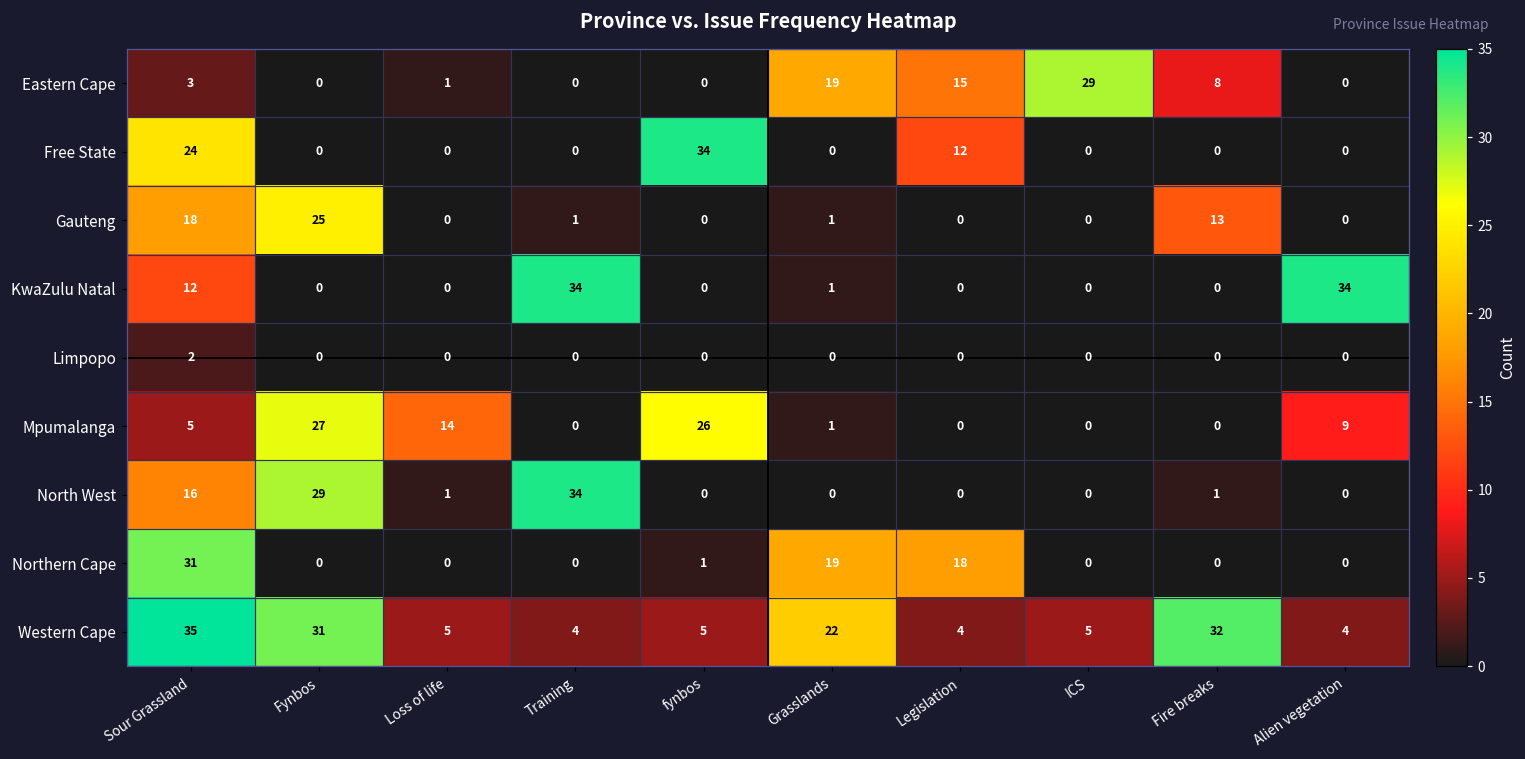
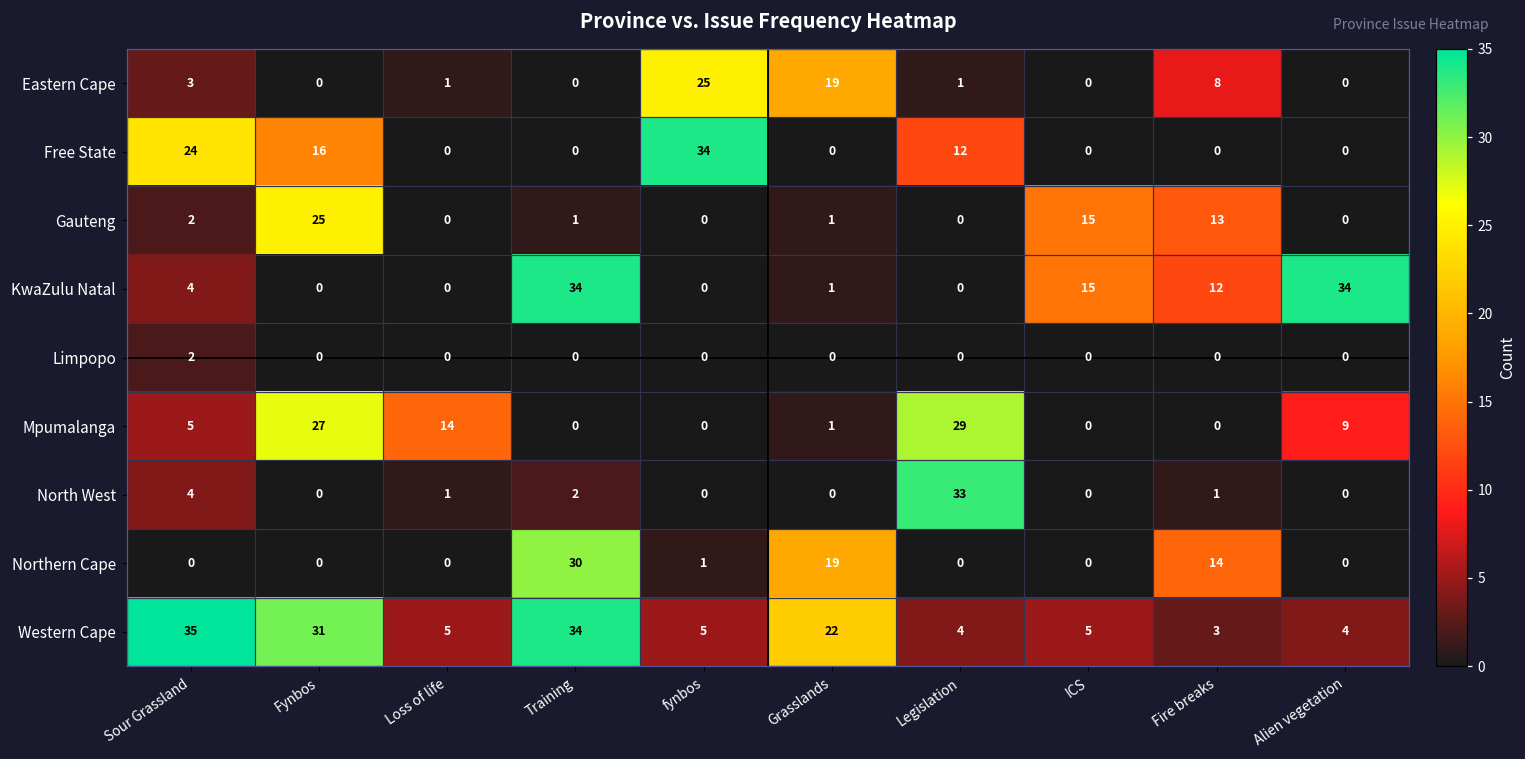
  {
    "Eastern Cape": {
      "Sour Grassland": 3,
      "Fynbos": 0,
      "Loss of life": 1,
      "Training": 0,
-     "fynbos": 0,
+     "fynbos": 25,
      "Grasslands": 19,
-     "Legislation": 15,
-     "ICS": 29,
+     "Legislation": 1,
+     "ICS": 0,
      "Fire breaks": 8,
      "Alien vegetation": 0
    },
    "Free State": {
      "Sour Grassland": 24,
-     "Fynbos": 0,
+     "Fynbos": 16,
      "Loss of life": 0,
      "Training": 0,
      "fynbos": 34,
      "Grasslands": 0,
      "Legislation": 12,
      "ICS": 0,
      "Fire breaks": 0,
      "Alien vegetation": 0
    },
    "Gauteng": {
-     "Sour Grassland": 18,
+     "Sour Grassland": 2,
      "Fynbos": 25,
      "Loss of life": 0,
      "Training": 1,
      "fynbos": 0,
      "Grasslands": 1,
      "Legislation": 0,
-     "ICS": 0,
+     "ICS": 15,
      "Fire breaks": 13,
      "Alien vegetation": 0
    },
    "KwaZulu Natal": {
-     "Sour Grassland": 12,
+     "Sour Grassland": 4,
      "Fynbos": 0,
      "Loss of life": 0,
      "Training": 34,
      "fynbos": 0,
      "Grasslands": 1,
      "Legislation": 0,
-     "ICS": 0,
-     "Fire breaks": 0,
+     "ICS": 15,
+     "Fire breaks": 12,
      "Alien vegetation": 34
    },
    "Limpopo": {
      "Sour Grassland": 2,
      "Fynbos": 0,
      "Loss of life": 0,
      "Training": 0,
      "fynbos": 0,
      "Grasslands": 0,
      "Legislation": 0,
      "ICS": 0,
      "Fire breaks": 0,
      "Alien vegetation": 0
    },
    "Mpumalanga": {
      "Sour Grassland": 5,
      "Fynbos": 27,
      "Loss of life": 14,
      "Training": 0,
-     "fynbos": 26,
+     "fynbos": 0,
      "Grasslands": 1,
-     "Legislation": 0,
+     "Legislation": 29,
      "ICS": 0,
      "Fire breaks": 0,
      "Alien vegetation": 9
    },
    "North West": {
-     "Sour Grassland": 16,
-     "Fynbos": 29,
+     "Sour Grassland": 4,
+     "Fynbos": 0,
      "Loss of life": 1,
-     "Training": 34,
+     "Training": 2,
      "fynbos": 0,
      "Grasslands": 0,
-     "Legislation": 0,
+     "Legislation": 33,
      "ICS": 0,
      "Fire breaks": 1,
      "Alien vegetation": 0
    },
    "Northern Cape": {
-     "Sour Grassland": 31,
+     "Sour Grassland": 0,
      "Fynbos": 0,
      "Loss of life": 0,
-     "Training": 0,
+     "Training": 30,
      "fynbos": 1,
      "Grasslands": 19,
-     "Legislation": 18,
+     "Legislation": 0,
      "ICS": 0,
-     "Fire breaks": 0,
+     "Fire breaks": 14,
      "Alien vegetation": 0
    },
    "Western Cape": {
      "Sour Grassland": 35,
      "Fynbos": 31,
      "Loss of life": 5,
-     "Training": 4,
+     "Training": 34,
      "fynbos": 5,
      "Grasslands": 22,
      "Legislation": 4,
      "ICS": 5,
-     "Fire breaks": 32,
+     "Fire breaks": 3,
      "Alien vegetation": 4
    }
  }
